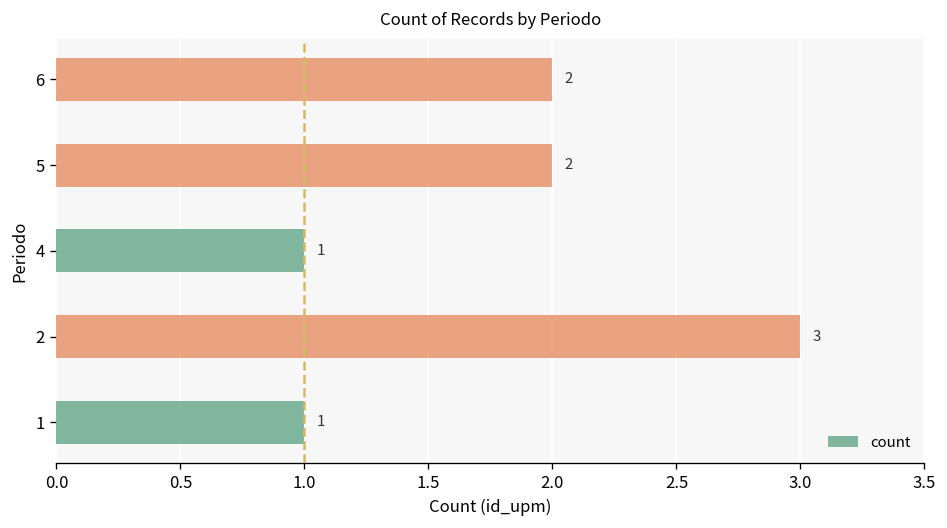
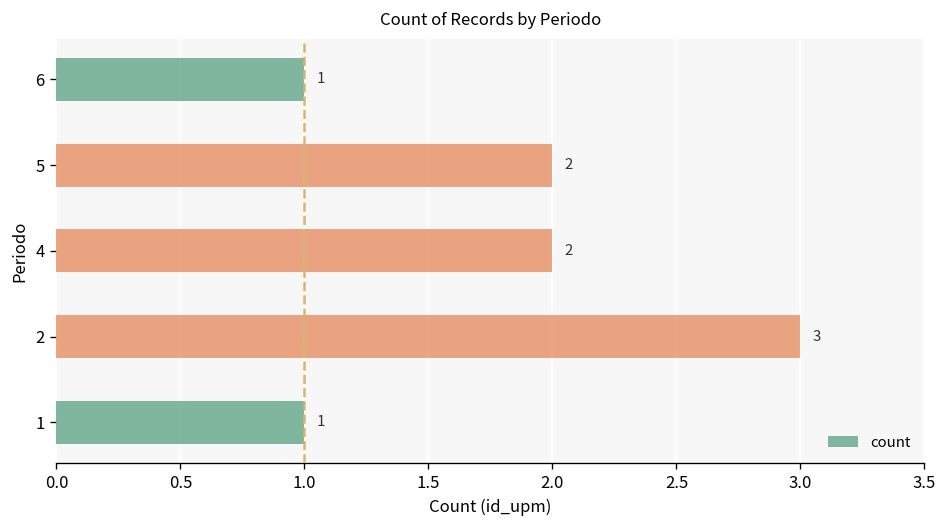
  {
-   "6": 2,
+   "6": 1,
    "5": 2,
-   "4": 1,
+   "4": 2,
    "2": 3,
    "1": 1
  }
